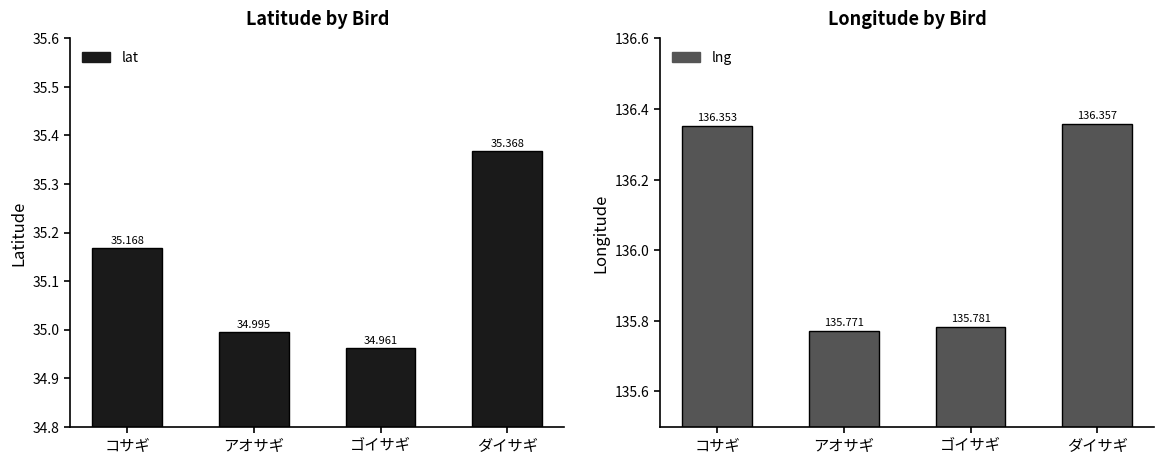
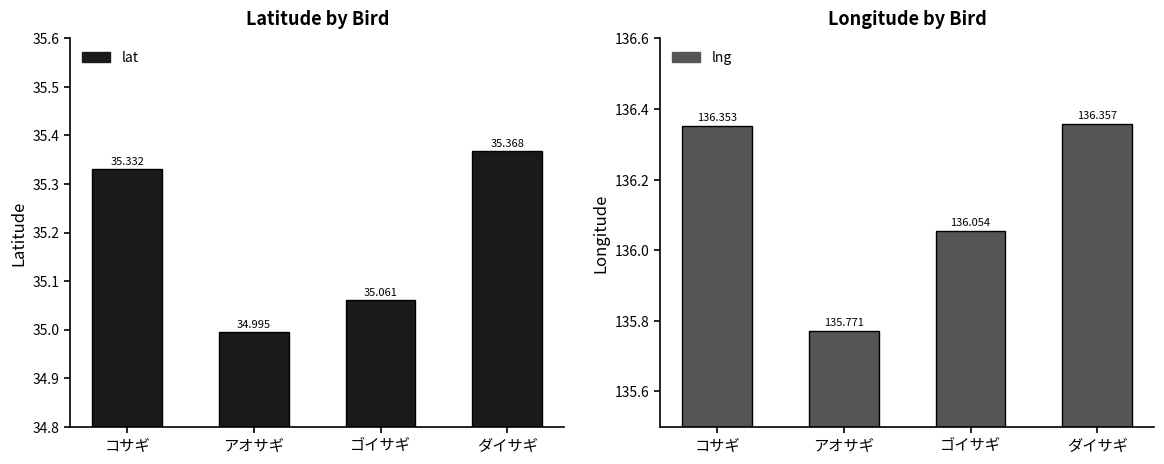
  {
    "Latitude by Bird": {
-     "コサギ": 35.168,
+     "コサギ": 35.332,
      "アオサギ": 34.995,
-     "ゴイサギ": 34.961,
+     "ゴイサギ": 35.061,
      "ダイサギ": 35.368
    },
    "Longitude by Bird": {
      "コサギ": 136.353,
      "アオサギ": 135.771,
-     "ゴイサギ": 135.781,
+     "ゴイサギ": 136.054,
      "ダイサギ": 136.357
    }
  }
